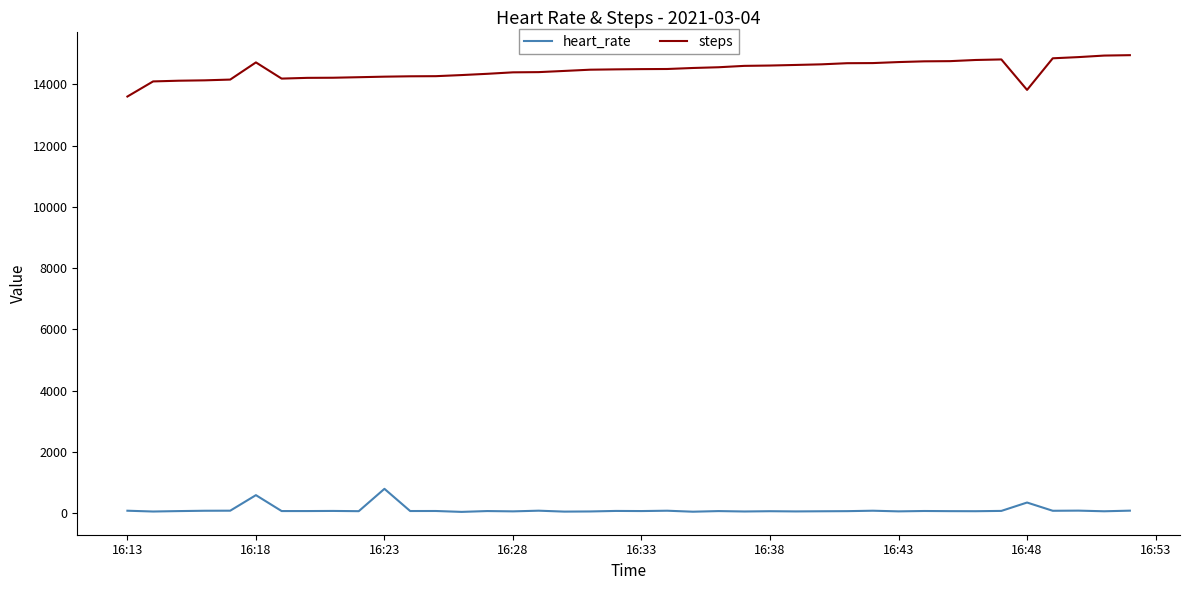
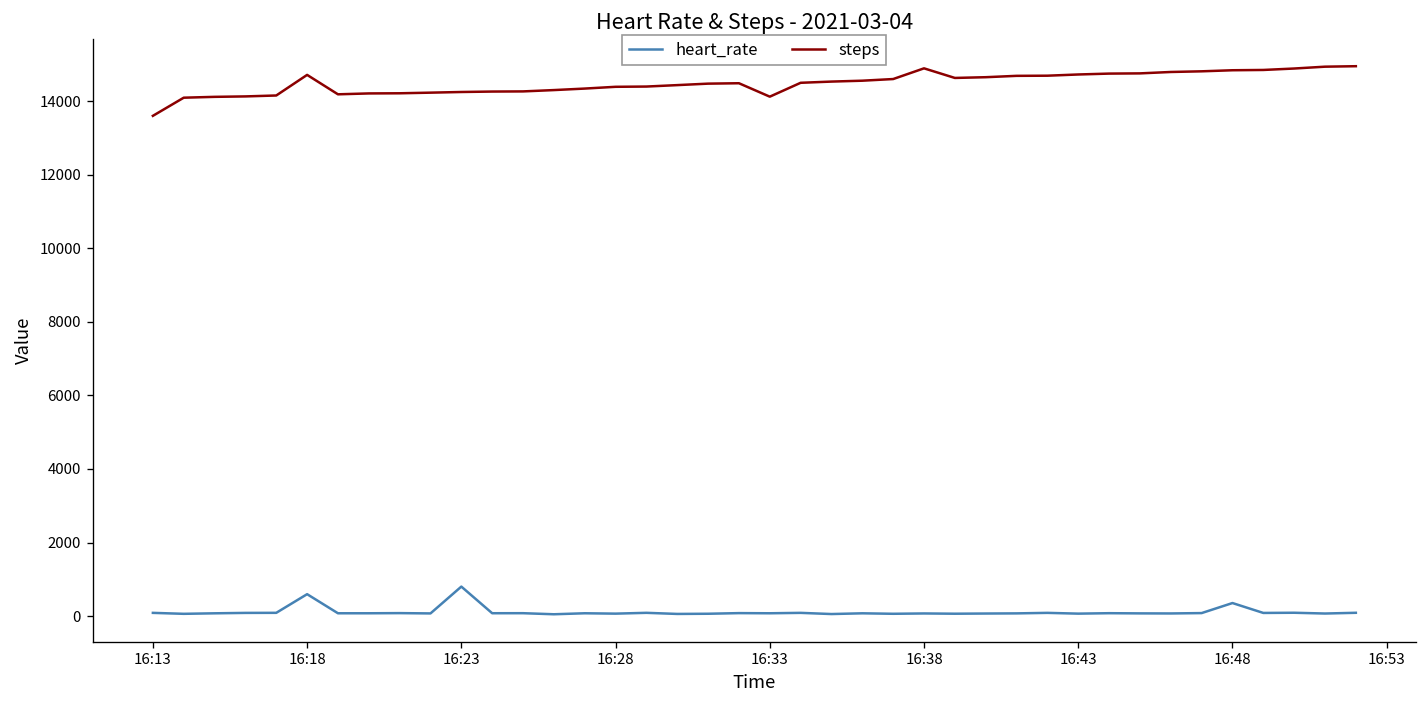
  {
    "heart_rate": {
      "16:13": 100,
      "16:18": 600,
      "16:23": 800,
      "16:28": 100,
      "16:33": 100,
      "16:38": 100,
      "16:43": 100,
      "16:48": 400
    },
    "steps": {
      "16:13": 13600,
      "16:18": 14700,
      "16:23": 14200,
      "16:28": 14400,
-     "16:33": 14500,
-     "16:38": 14600,
+     "16:33": 14100,
+     "16:38": 14900,
      "16:43": 14700,
-     "16:48": 13800
+     "16:48": 14800
    }
  }
